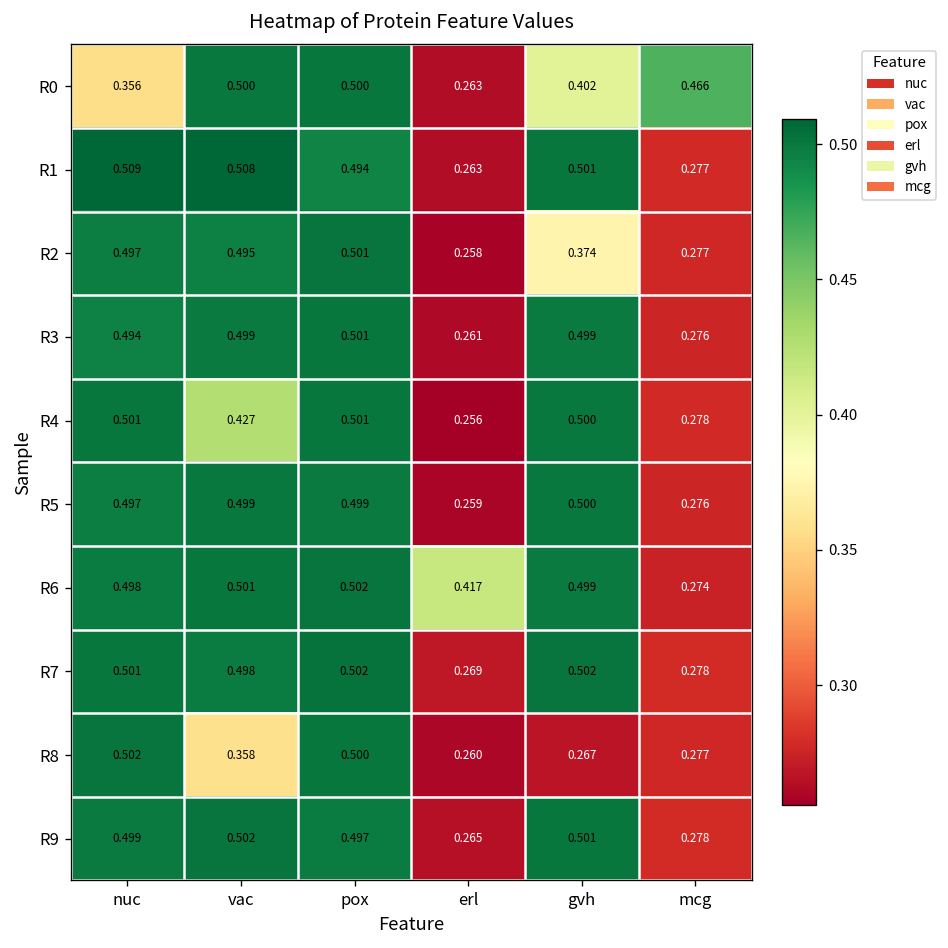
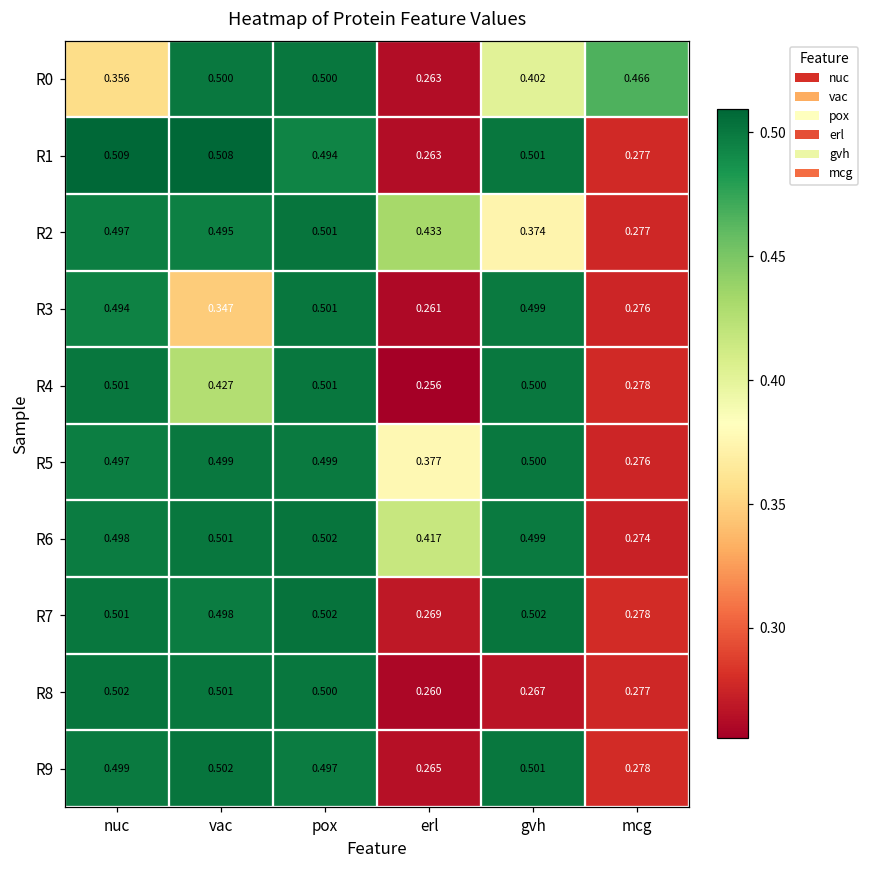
  {
    "R0": {
      "nuc": 0.356,
      "vac": 0.500,
      "pox": 0.500,
      "erl": 0.263,
      "gvh": 0.402,
      "mcg": 0.466
    },
    "R1": {
      "nuc": 0.509,
      "vac": 0.508,
      "pox": 0.494,
      "erl": 0.263,
      "gvh": 0.501,
      "mcg": 0.277
    },
    "R2": {
      "nuc": 0.497,
      "vac": 0.495,
      "pox": 0.501,
-     "erl": 0.258,
+     "erl": 0.433,
      "gvh": 0.374,
      "mcg": 0.277
    },
    "R3": {
      "nuc": 0.494,
-     "vac": 0.499,
+     "vac": 0.347,
      "pox": 0.501,
      "erl": 0.261,
      "gvh": 0.499,
      "mcg": 0.276
    },
    "R4": {
      "nuc": 0.501,
      "vac": 0.427,
      "pox": 0.501,
      "erl": 0.256,
      "gvh": 0.500,
      "mcg": 0.278
    },
    "R5": {
      "nuc": 0.497,
      "vac": 0.499,
      "pox": 0.499,
-     "erl": 0.259,
+     "erl": 0.377,
      "gvh": 0.500,
      "mcg": 0.276
    },
    "R6": {
      "nuc": 0.498,
      "vac": 0.501,
      "pox": 0.502,
      "erl": 0.417,
      "gvh": 0.499,
      "mcg": 0.274
    },
    "R7": {
      "nuc": 0.501,
      "vac": 0.498,
      "pox": 0.502,
      "erl": 0.269,
      "gvh": 0.502,
      "mcg": 0.278
    },
    "R8": {
      "nuc": 0.502,
-     "vac": 0.358,
+     "vac": 0.501,
      "pox": 0.500,
      "erl": 0.260,
      "gvh": 0.267,
      "mcg": 0.277
    },
    "R9": {
      "nuc": 0.499,
      "vac": 0.502,
      "pox": 0.497,
      "erl": 0.265,
      "gvh": 0.501,
      "mcg": 0.278
    }
  }
